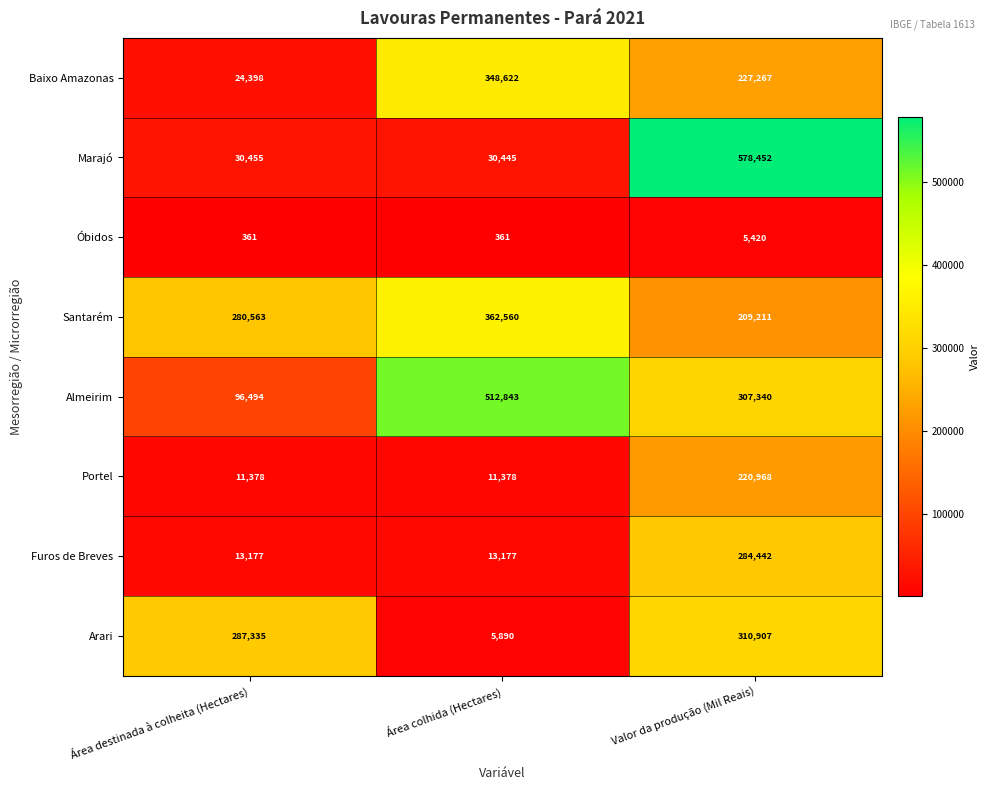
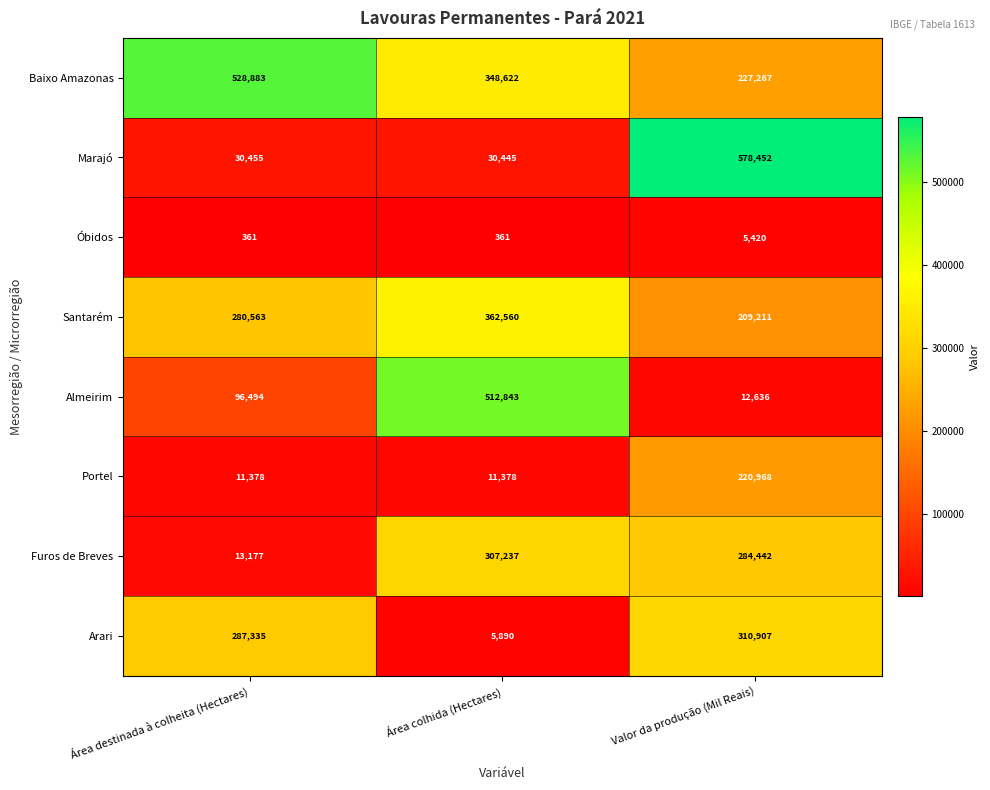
  {
    "Baixo Amazonas": {
-     "Área destinada à colheita (Hectares)": "24,398",
+     "Área destinada à colheita (Hectares)": "528,883",
      "Área colhida (Hectares)": "348,622",
      "Valor da produção (Mil Reais)": "227,267"
    },
    "Marajó": {
      "Área destinada à colheita (Hectares)": "30,455",
      "Área colhida (Hectares)": "30,445",
      "Valor da produção (Mil Reais)": "578,452"
    },
    "Óbidos": {
      "Área destinada à colheita (Hectares)": "361",
      "Área colhida (Hectares)": "361",
      "Valor da produção (Mil Reais)": "5,420"
    },
    "Santarém": {
      "Área destinada à colheita (Hectares)": "280,563",
      "Área colhida (Hectares)": "362,560",
      "Valor da produção (Mil Reais)": "209,211"
    },
    "Almeirim": {
      "Área destinada à colheita (Hectares)": "96,494",
      "Área colhida (Hectares)": "512,843",
-     "Valor da produção (Mil Reais)": "307,340"
+     "Valor da produção (Mil Reais)": "12,636"
    },
    "Portel": {
      "Área destinada à colheita (Hectares)": "11,378",
      "Área colhida (Hectares)": "11,378",
      "Valor da produção (Mil Reais)": "220,968"
    },
    "Furos de Breves": {
      "Área destinada à colheita (Hectares)": "13,177",
-     "Área colhida (Hectares)": "13,177",
+     "Área colhida (Hectares)": "307,237",
      "Valor da produção (Mil Reais)": "284,442"
    },
    "Arari": {
      "Área destinada à colheita (Hectares)": "287,335",
      "Área colhida (Hectares)": "5,890",
      "Valor da produção (Mil Reais)": "310,907"
    }
  }
